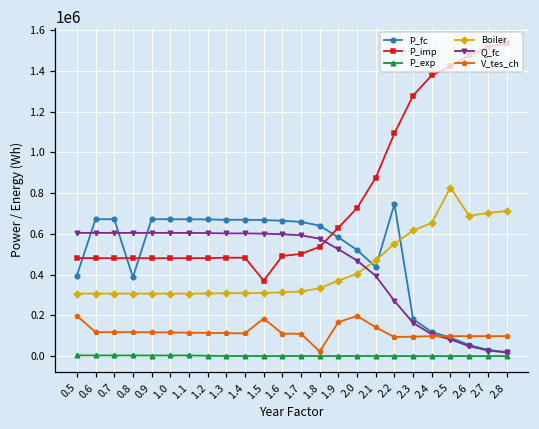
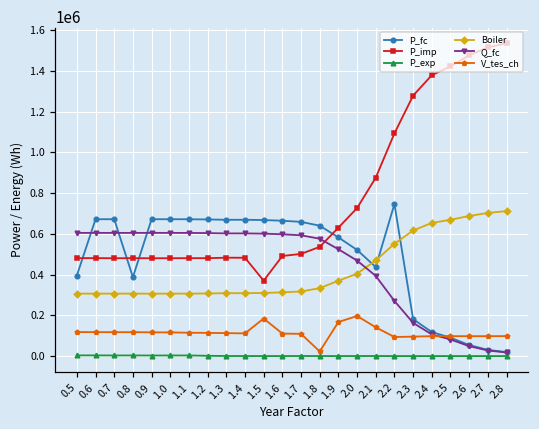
  {
    "P_fc": {
      "0.5": 400000,
      "0.6": 670000,
      "0.7": 670000,
      "0.8": 390000,
      "0.9": 670000,
      "1.0": 670000,
      "1.1": 670000,
      "1.2": 670000,
      "1.3": 670000,
      "1.4": 670000,
      "1.5": 670000,
      "1.6": 660000,
      "1.7": 660000,
      "1.8": 640000,
      "1.9": 580000,
      "2.0": 520000,
      "2.1": 440000,
      "2.2": 750000,
      "2.3": 180000
    },
    "P_imp": {
      "0.5": 480000,
      "0.6": 480000,
      "0.7": 480000,
      "0.8": 480000,
      "0.9": 480000,
      "1.0": 480000,
      "1.1": 480000,
      "1.2": 480000,
      "1.3": 480000,
      "1.4": 480000,
      "1.5": 370000,
      "1.6": 490000,
      "1.7": 500000,
      "1.8": 540000,
      "1.9": 630000,
      "2.0": 730000,
      "2.1": 880000,
      "2.2": 1090000,
      "2.3": 1280000,
      "2.4": 1380000
    },
    "P_exp": {
      "0.5": 0,
      "0.6": 0,
      "0.7": 0,
      "0.8": 0,
      "0.9": 0,
      "1.0": 0,
      "1.1": 0,
      "1.2": 0,
      "1.3": 0,
      "1.4": 0,
      "1.5": 0,
      "1.6": 0,
      "1.7": 0,
      "1.8": 0,
      "1.9": 0,
      "2.0": 0,
      "2.1": 0,
      "2.2": 0,
      "2.3": 0,
      "2.4": 0,
      "2.5": 0,
      "2.6": 0,
      "2.7": 0,
      "2.8": 0
    },
    "Boiler": {
      "0.5": 310000,
      "0.6": 310000,
      "0.7": 310000,
      "0.8": 310000,
      "0.9": 310000,
      "1.0": 310000,
      "1.1": 310000,
      "1.2": 310000,
      "1.3": 310000,
      "1.4": 310000,
      "1.5": 310000,
      "1.6": 310000,
      "1.7": 320000,
      "1.8": 330000,
      "1.9": 370000,
      "2.0": 400000,
      "2.1": 470000,
      "2.2": 550000,
      "2.3": 620000,
      "2.4": 650000,
-     "2.5": 830000,
+     "2.5": 670000,
      "2.6": 690000,
      "2.7": 700000,
      "2.8": 710000
    },
    "Q_fc": {
      "0.5": 600000,
      "0.6": 600000,
      "0.7": 600000,
      "0.8": 600000,
      "0.9": 600000,
      "1.0": 600000,
      "1.1": 600000,
      "1.2": 600000,
      "1.3": 600000,
      "1.4": 600000,
      "1.5": 600000,
      "1.6": 600000,
      "1.7": 590000,
      "1.8": 580000,
      "1.9": 520000,
      "2.0": 470000,
      "2.1": 390000,
      "2.2": 270000,
      "2.3": 160000
    },
    "V_tes_ch": {
-     "0.5": 200000,
+     "0.5": 120000,
      "0.6": 120000,
      "0.7": 120000,
      "0.8": 120000,
      "0.9": 120000,
      "1.0": 120000,
      "1.1": 110000,
      "1.2": 110000,
      "1.3": 110000,
      "1.4": 110000,
      "1.5": 180000,
      "1.6": 110000,
      "1.7": 110000,
      "1.8": 20000,
      "1.9": 170000,
      "2.0": 200000,
      "2.1": 140000,
      "2.2": 90000,
      "2.3": 100000,
      "2.6": 100000,
      "2.7": 100000,
      "2.8": 100000
    }
  }
